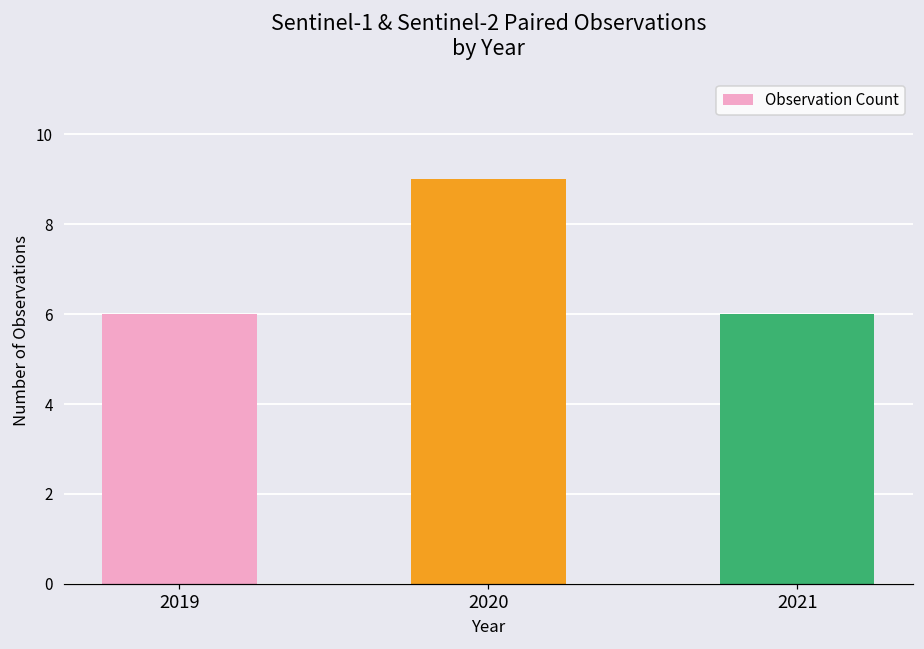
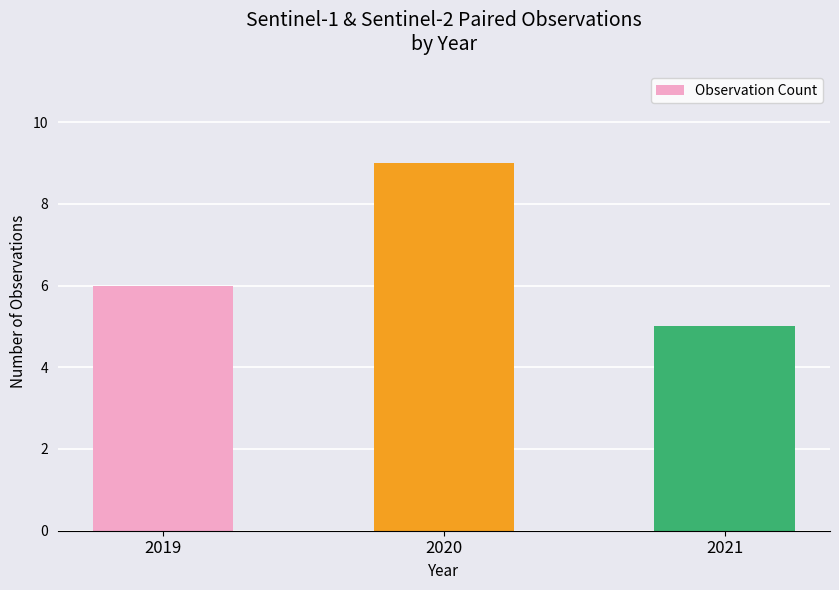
  {
    "2019": 6,
    "2020": 9,
-   "2021": 6
+   "2021": 5
  }
